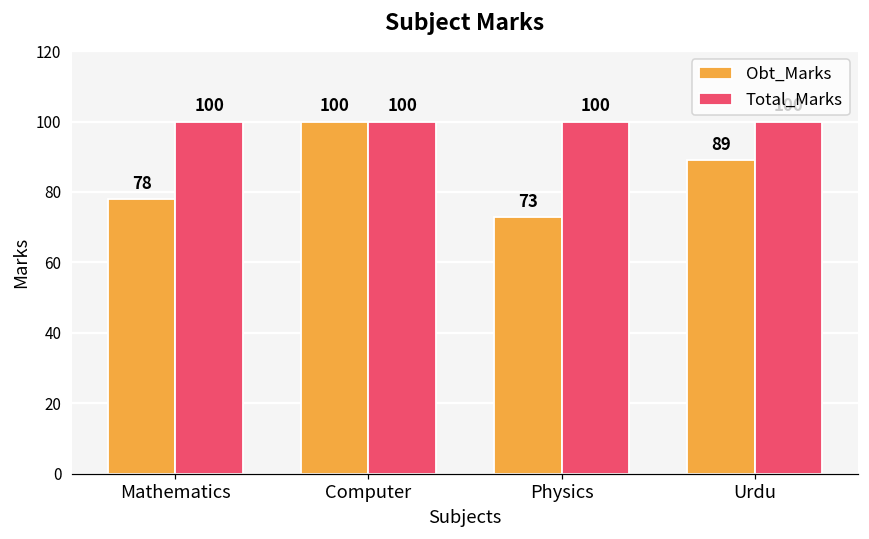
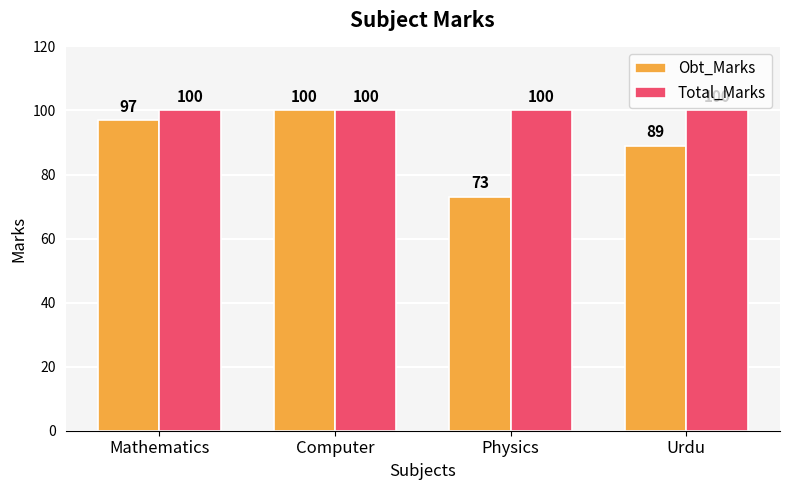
  {
    "Obt_Marks": {
-     "Mathematics": 78,
+     "Mathematics": 97,
      "Computer": 100,
      "Physics": 73,
      "Urdu": 89
    },
    "Total_Marks": {
      "Mathematics": 100,
      "Computer": 100,
      "Physics": 100
    }
  }
